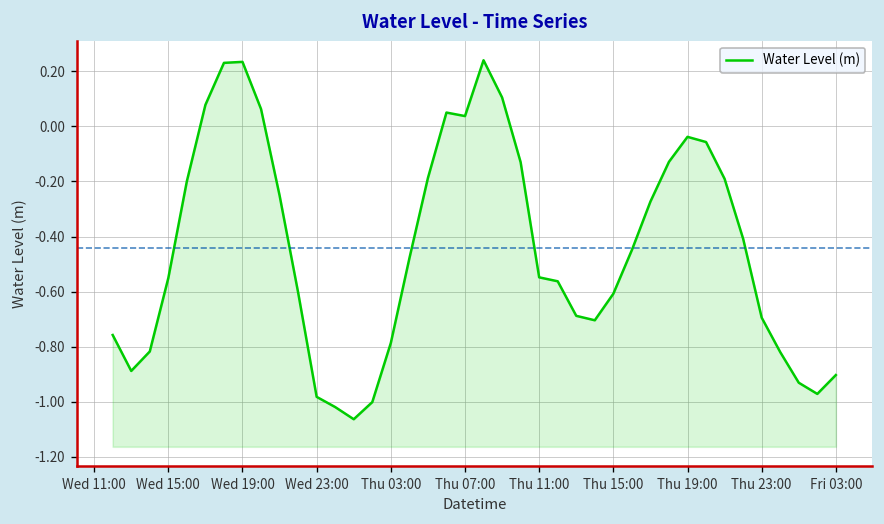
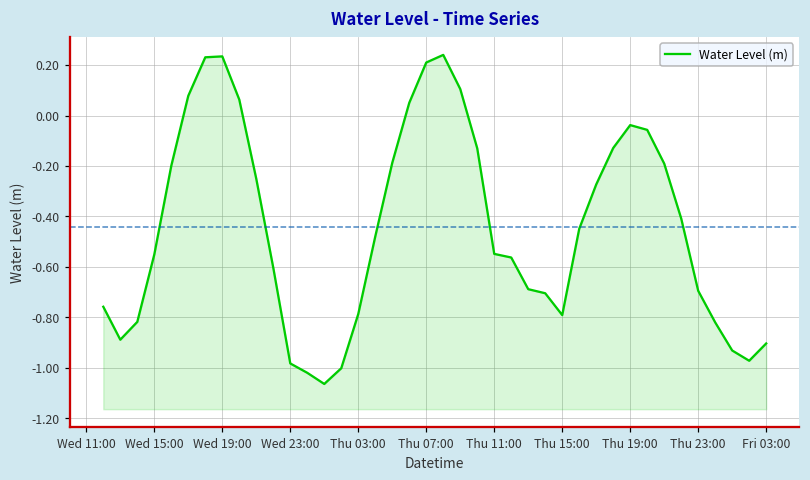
  {
    "Wed 15:00": -0.55,
    "Wed 19:00": 0.23,
    "Wed 23:00": -0.98,
    "Thu 03:00": -0.79,
-   "Thu 07:00": 0.04,
+   "Thu 07:00": 0.21,
    "Thu 11:00": -0.55,
-   "Thu 15:00": -0.61,
+   "Thu 15:00": -0.79,
    "Thu 19:00": -0.04,
    "Thu 23:00": -0.69,
    "Fri 03:00": -0.90
  }
